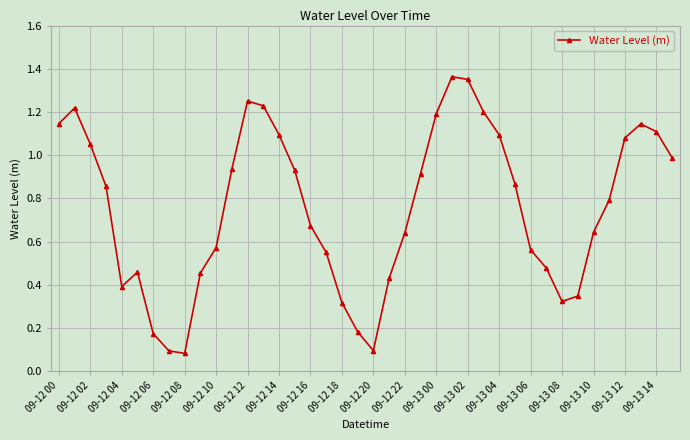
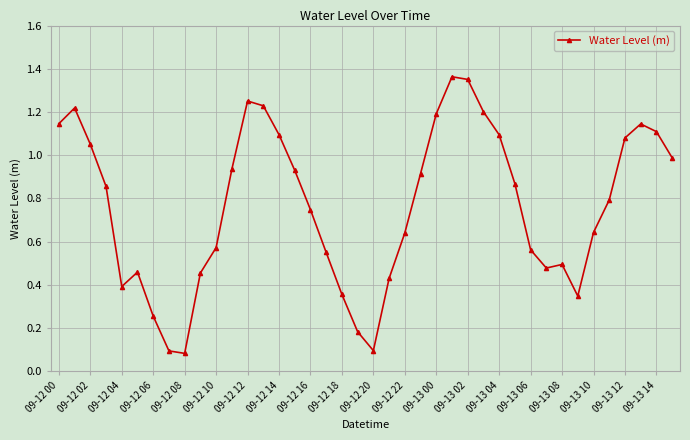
  {
    "09-12 00": 1.15,
    "09-12 02": 1.05,
    "09-12 04": 0.39,
-   "09-12 06": 0.17,
+   "09-12 06": 0.25,
    "09-12 08": 0.08,
    "09-12 10": 0.57,
    "09-12 12": 1.25,
    "09-12 14": 1.09,
-   "09-12 16": 0.67,
-   "09-12 18": 0.32,
+   "09-12 16": 0.75,
+   "09-12 18": 0.36,
    "09-12 20": 0.10,
    "09-12 22": 0.64,
    "09-13 00": 1.19,
    "09-13 02": 1.35,
    "09-13 04": 1.09,
    "09-13 06": 0.56,
-   "09-13 08": 0.32,
+   "09-13 08": 0.49,
    "09-13 10": 0.64,
    "09-13 12": 1.08,
    "09-13 14": 1.11
  }
